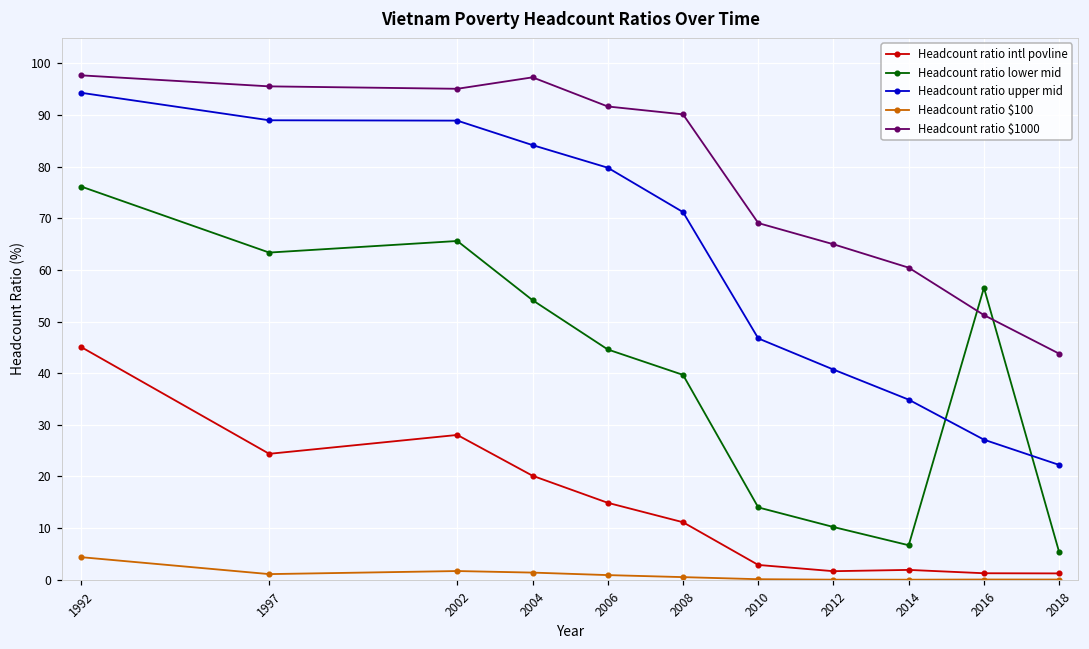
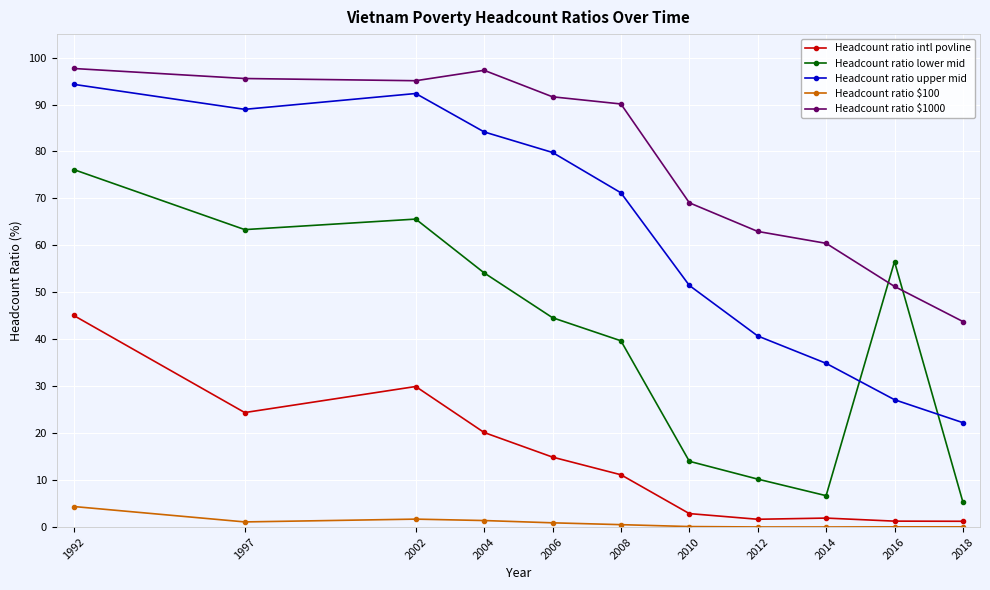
  {
    "Headcount ratio intl povline": {
      "1992": 45,
      "1997": 24,
-     "2002": 28,
+     "2002": 30,
      "2004": 20,
      "2006": 15,
      "2008": 11,
      "2010": 3,
      "2012": 2,
      "2014": 2,
      "2016": 1,
      "2018": 1
    },
    "Headcount ratio lower mid": {
      "1992": 76,
      "1997": 63,
      "2002": 66,
      "2004": 54,
      "2006": 45,
      "2008": 40,
      "2010": 14,
      "2012": 10,
      "2014": 7,
      "2016": 57,
      "2018": 5
    },
    "Headcount ratio upper mid": {
      "1992": 94,
      "1997": 89,
-     "2002": 89,
+     "2002": 92,
      "2004": 84,
      "2006": 80,
      "2008": 71,
-     "2010": 47,
+     "2010": 51,
      "2012": 41,
      "2014": 35,
      "2016": 27,
      "2018": 22
    },
    "Headcount ratio $100": {
      "1992": 4,
      "1997": 1,
      "2002": 2,
      "2004": 1,
      "2006": 1,
      "2008": 1,
      "2010": 0,
      "2012": 0,
      "2014": 0,
      "2016": 0,
      "2018": 0
    },
    "Headcount ratio $1000": {
      "1992": 98,
      "1997": 96,
      "2002": 95,
      "2004": 97,
      "2006": 92,
      "2008": 90,
      "2010": 69,
-     "2012": 65,
+     "2012": 63,
      "2014": 60,
      "2016": 51,
      "2018": 44
    }
  }
